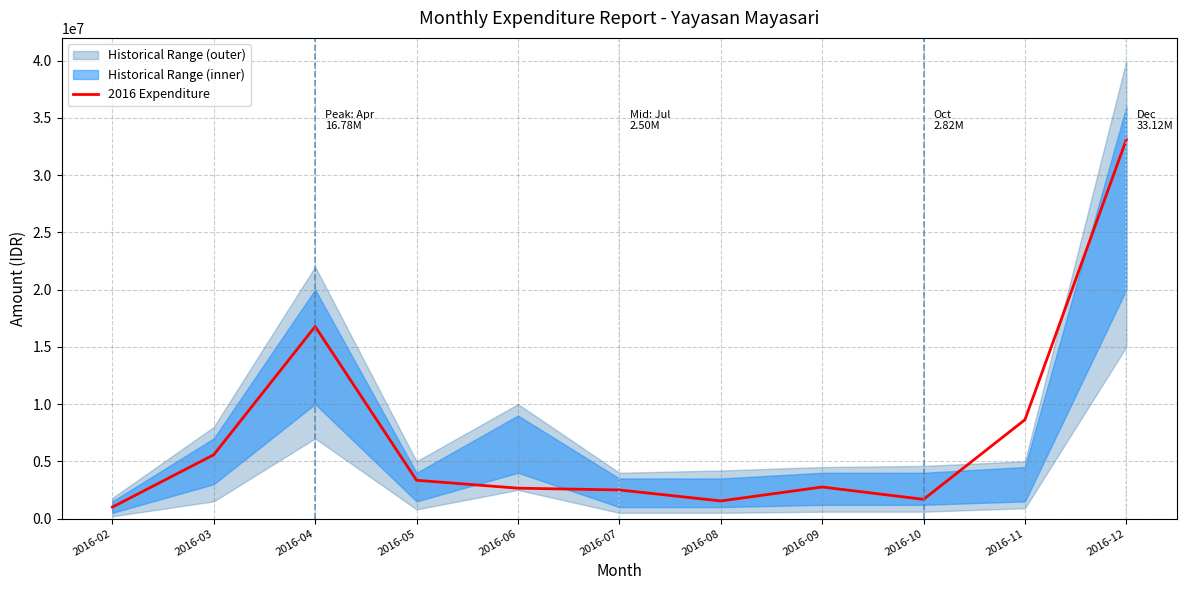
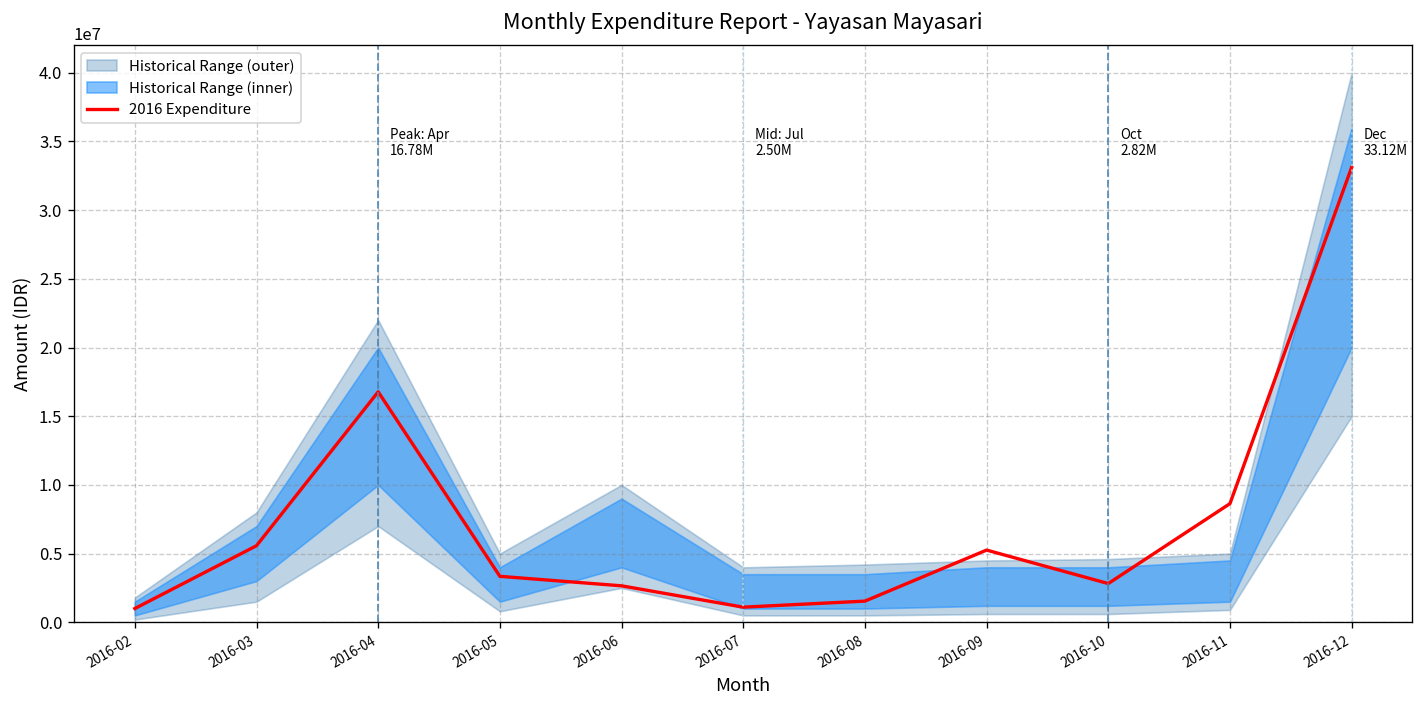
  {
    "2016 Expenditure": {
      "2016-02": 1000000,
      "2016-03": 5600000,
      "2016-04": 16800000,
      "2016-05": 3300000,
      "2016-06": 2700000,
-     "2016-07": 2500000,
+     "2016-07": 1100000,
      "2016-08": 1500000,
-     "2016-09": 2800000,
-     "2016-10": 1700000,
+     "2016-09": 5300000,
+     "2016-10": 2800000,
      "2016-11": 8600000
    }
  }
